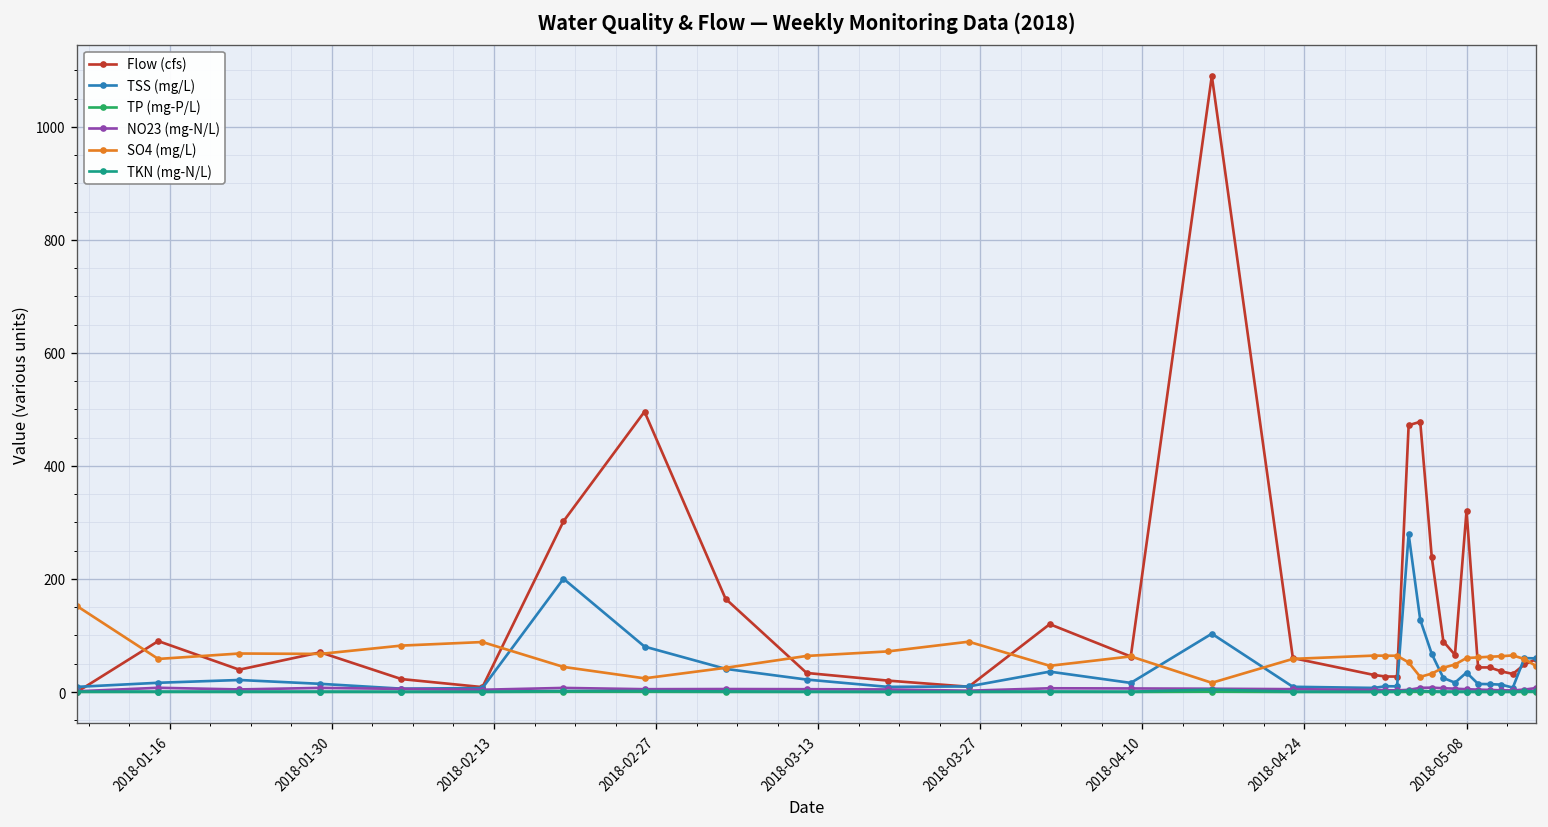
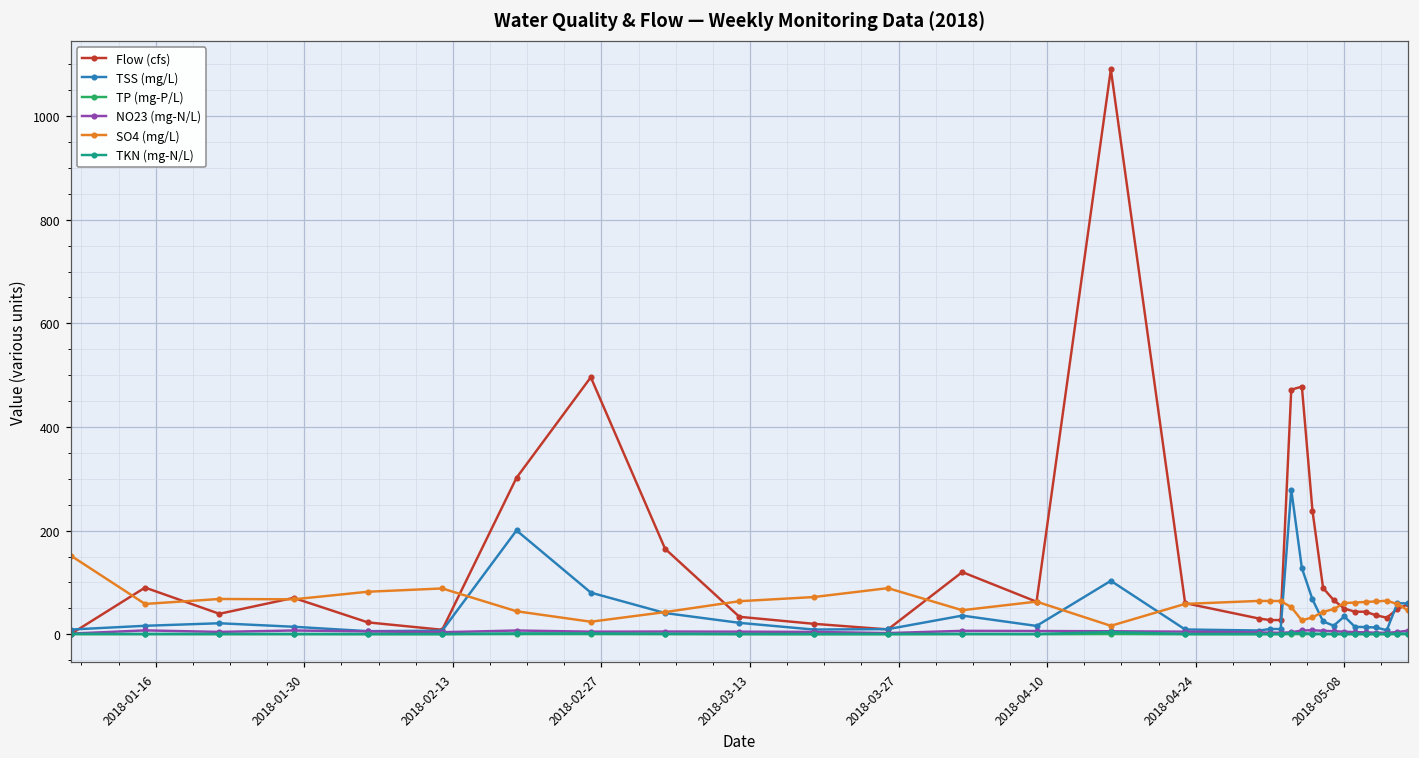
  {
    "Flow (cfs)": {
-     "2018-05-08": 320
+     "2018-05-08": 50
    },
    "TSS (mg/L)": {
      "2018-05-08": 30
    },
    "SO4 (mg/L)": {
      "2018-05-08": 60
    }
  }
